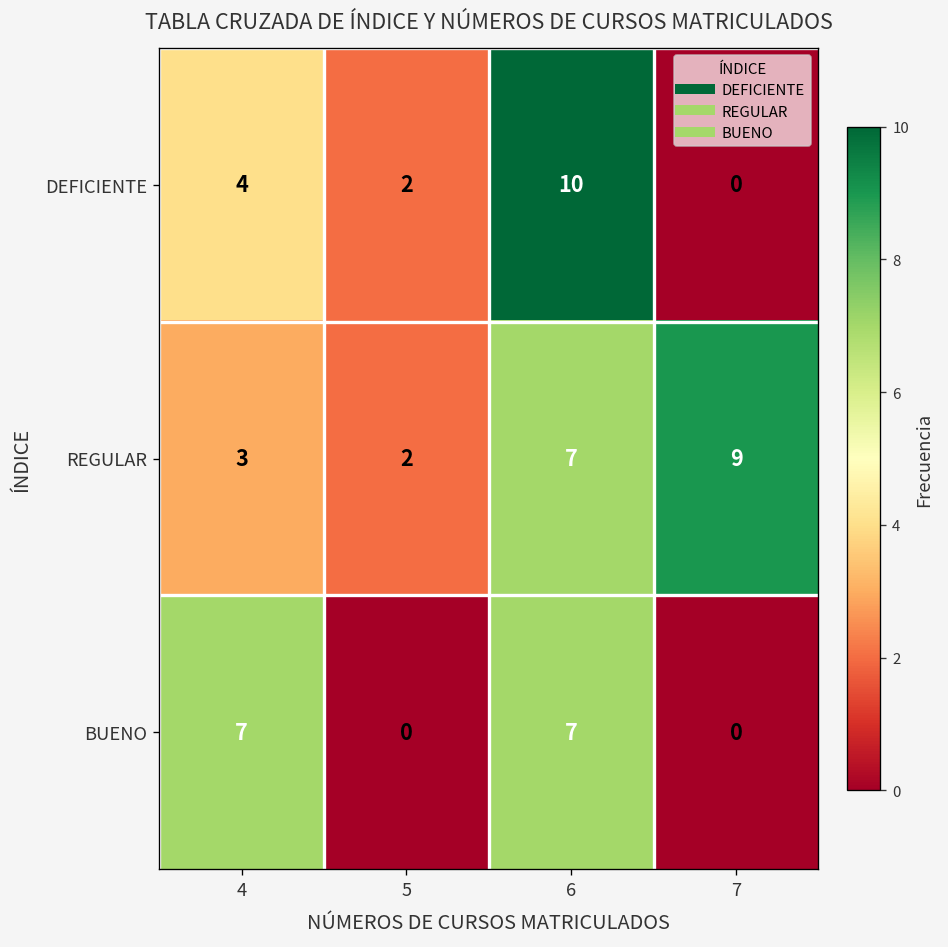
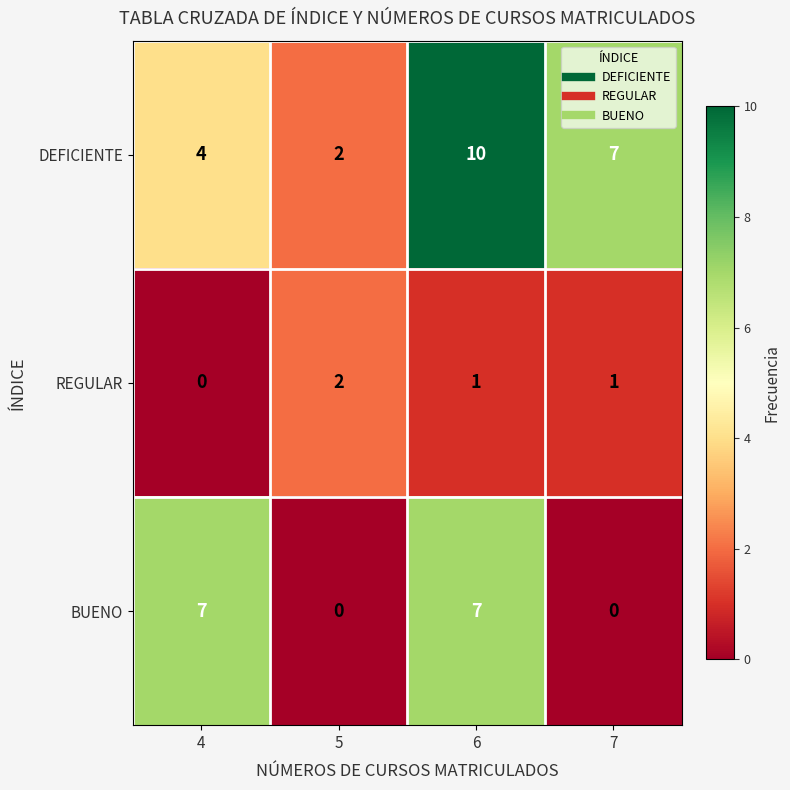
  {
    "DEFICIENTE": {
      "4": 4,
      "5": 2,
      "6": 10,
-     "7": 0
+     "7": 7
    },
    "REGULAR": {
-     "4": 3,
+     "4": 0,
      "5": 2,
-     "6": 7,
-     "7": 9
+     "6": 1,
+     "7": 1
    },
    "BUENO": {
      "4": 7,
      "5": 0,
      "6": 7,
      "7": 0
    }
  }
